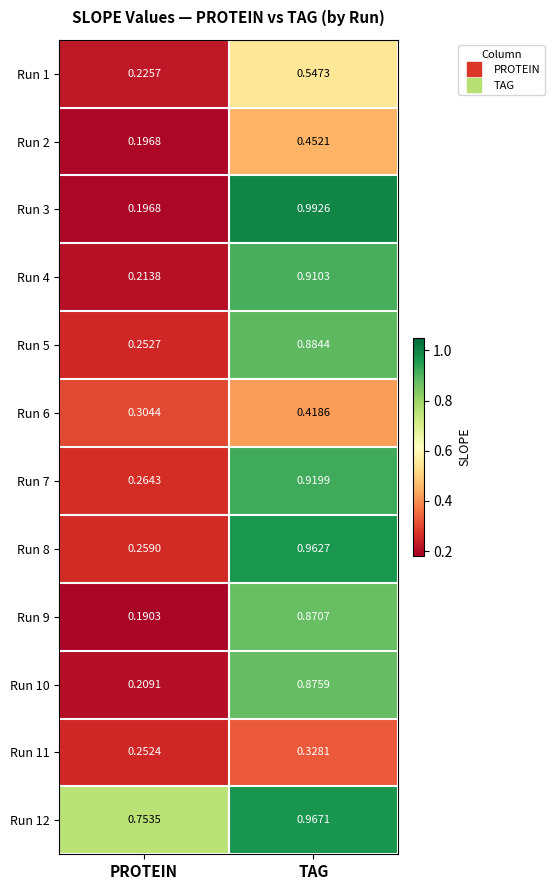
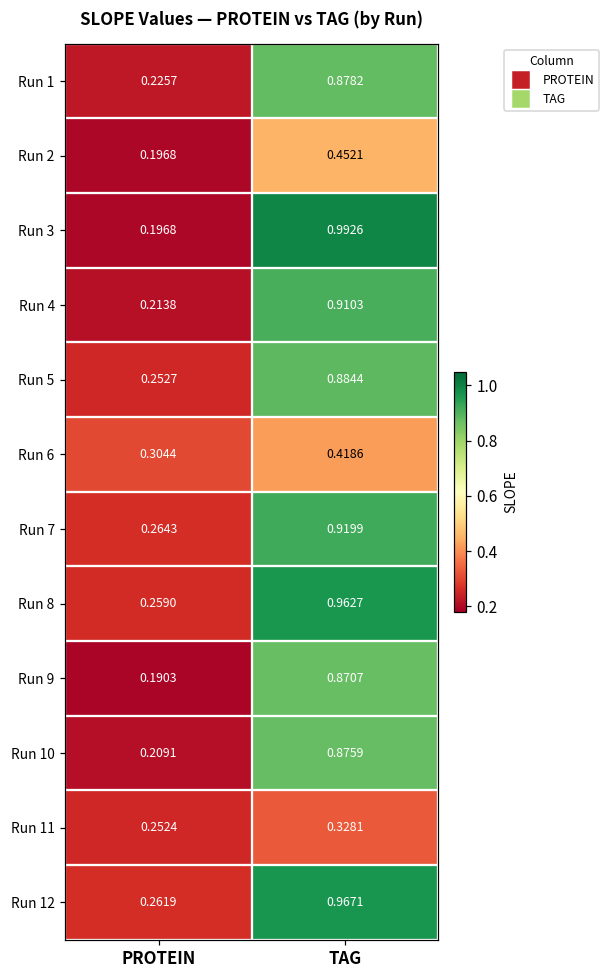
  {
    "Run 1": {
      "PROTEIN": 0.2257,
-     "TAG": 0.5473
+     "TAG": 0.8782
    },
    "Run 2": {
      "PROTEIN": 0.1968,
      "TAG": 0.4521
    },
    "Run 3": {
      "PROTEIN": 0.1968,
      "TAG": 0.9926
    },
    "Run 4": {
      "PROTEIN": 0.2138,
      "TAG": 0.9103
    },
    "Run 5": {
      "PROTEIN": 0.2527,
      "TAG": 0.8844
    },
    "Run 6": {
      "PROTEIN": 0.3044,
      "TAG": 0.4186
    },
    "Run 7": {
      "PROTEIN": 0.2643,
      "TAG": 0.9199
    },
    "Run 8": {
      "PROTEIN": 0.2590,
      "TAG": 0.9627
    },
    "Run 9": {
      "PROTEIN": 0.1903,
      "TAG": 0.8707
    },
    "Run 10": {
      "PROTEIN": 0.2091,
      "TAG": 0.8759
    },
    "Run 11": {
      "PROTEIN": 0.2524,
      "TAG": 0.3281
    },
    "Run 12": {
-     "PROTEIN": 0.7535,
+     "PROTEIN": 0.2619,
      "TAG": 0.9671
    }
  }
